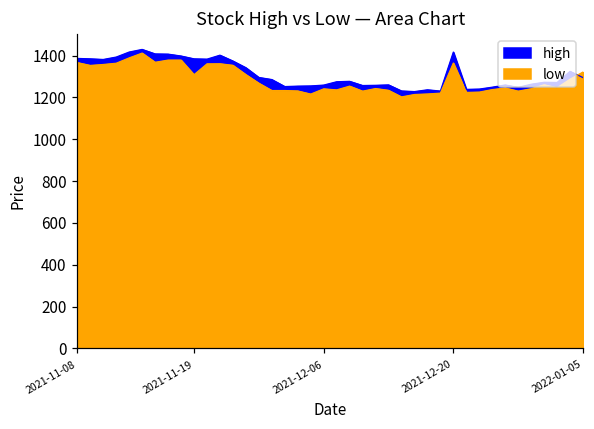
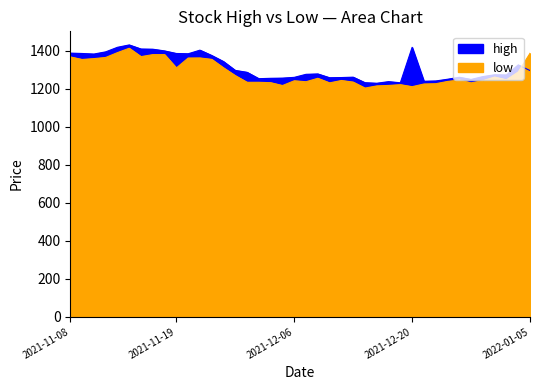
  {
    "high": {
      "2021-11-08": 1390,
      "2021-11-19": 1380,
      "2021-12-06": 1260,
      "2021-12-20": 1420,
      "2022-01-05": 1290
    },
    "low": {
      "2021-11-08": 1370,
      "2021-11-19": 1310,
      "2021-12-06": 1240,
-     "2021-12-20": 1360,
-     "2022-01-05": 1320
+     "2021-12-20": 1210,
+     "2022-01-05": 1390
    }
  }
